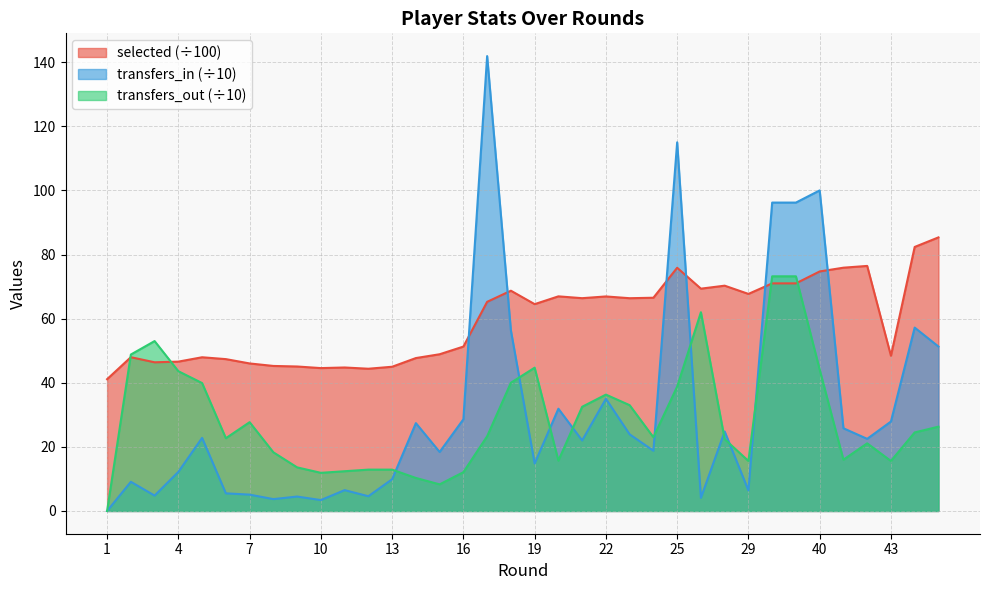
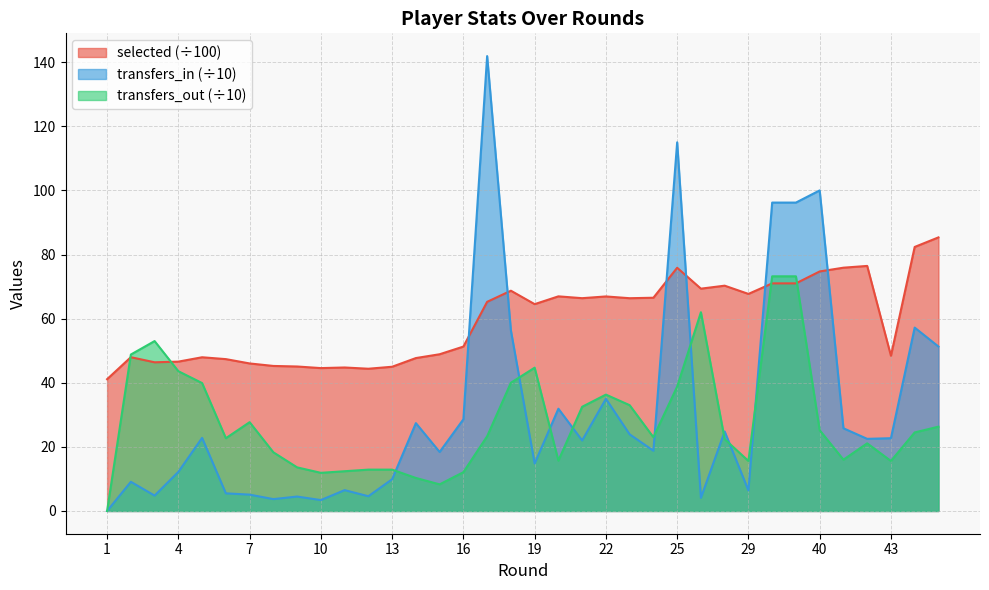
  {
    "selected (÷100)": {
      "40": 75,
      "43": 48
    },
    "transfers_in (÷10)": {
      "40": 100,
-     "43": 28
+     "43": 23
    },
    "transfers_out (÷10)": {
-     "40": 44,
+     "40": 25,
      "43": 16
    }
  }
